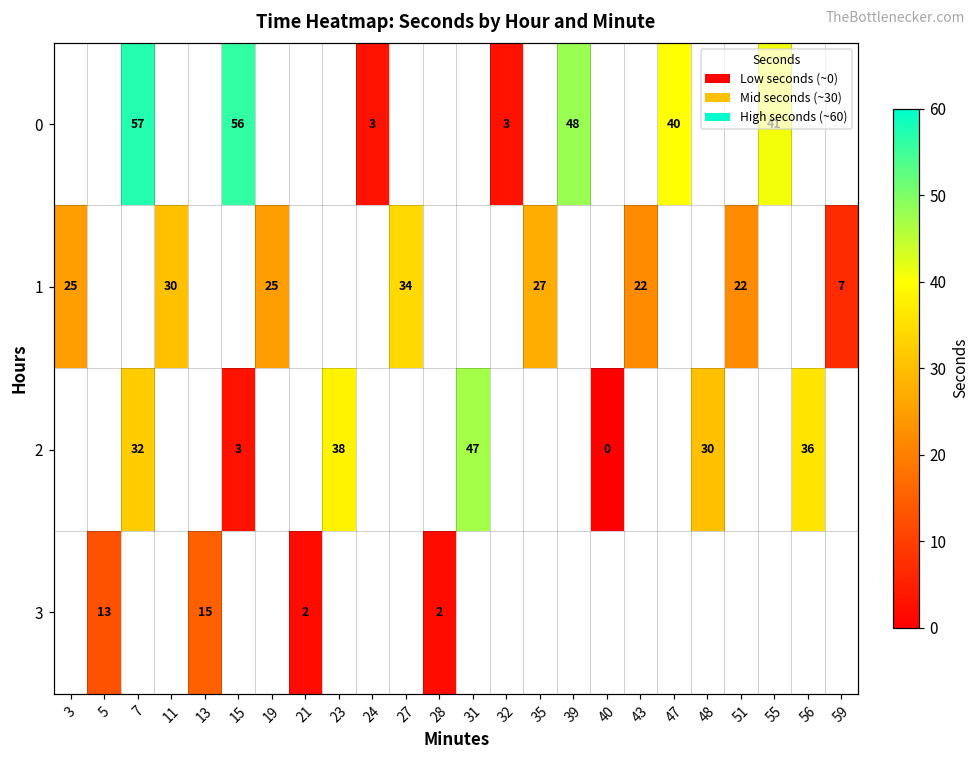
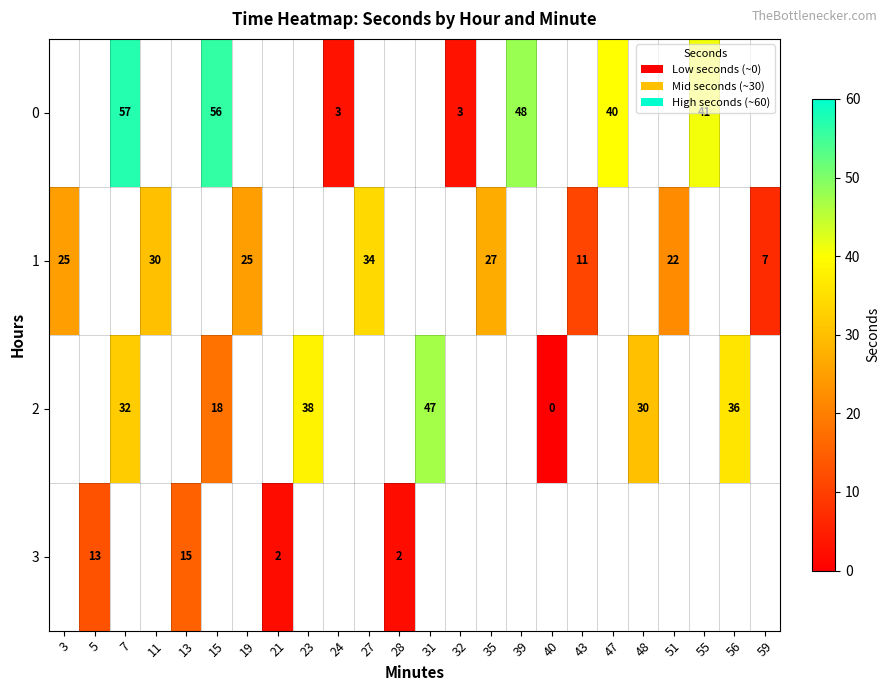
  {
    "0": {
      "7": 57,
      "15": 56,
      "24": 3,
      "32": 3,
      "39": 48,
      "47": 40
    },
    "1": {
      "3": 25,
      "11": 30,
      "19": 25,
      "27": 34,
      "35": 27,
-     "43": 22,
+     "43": 11,
      "51": 22,
      "59": 7
    },
    "2": {
      "7": 32,
-     "15": 3,
+     "15": 18,
      "23": 38,
      "31": 47,
      "40": 0,
      "48": 30,
      "56": 36
    },
    "3": {
      "5": 13,
      "13": 15,
      "21": 2,
      "28": 2
    }
  }
